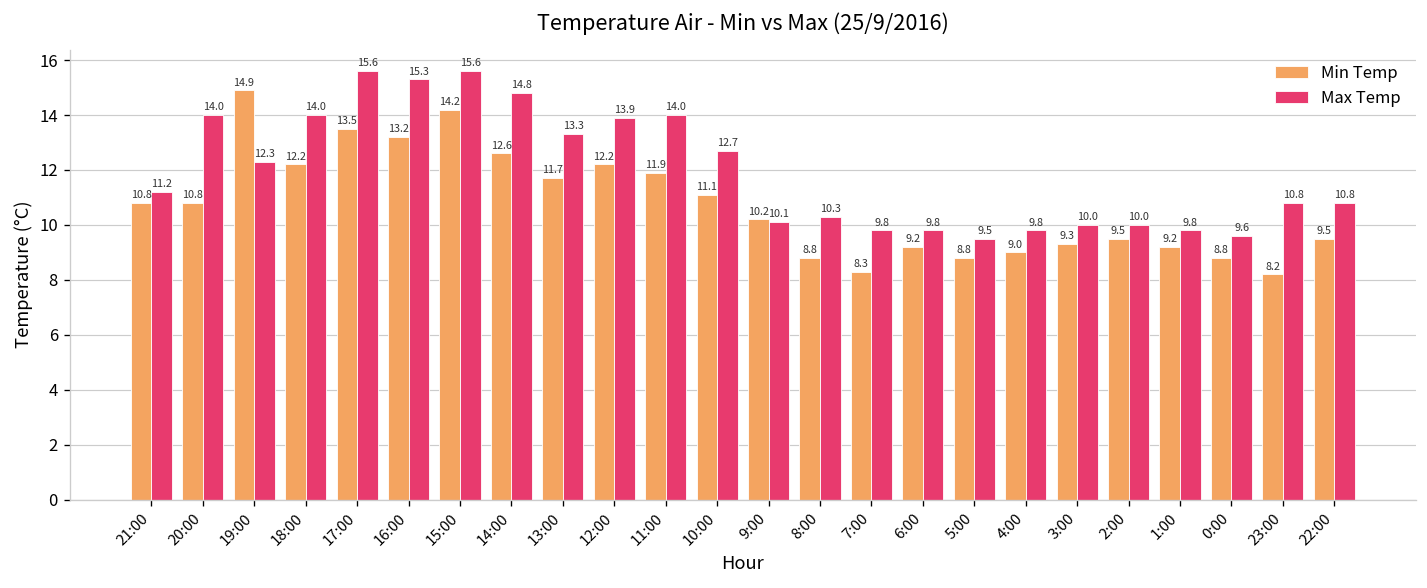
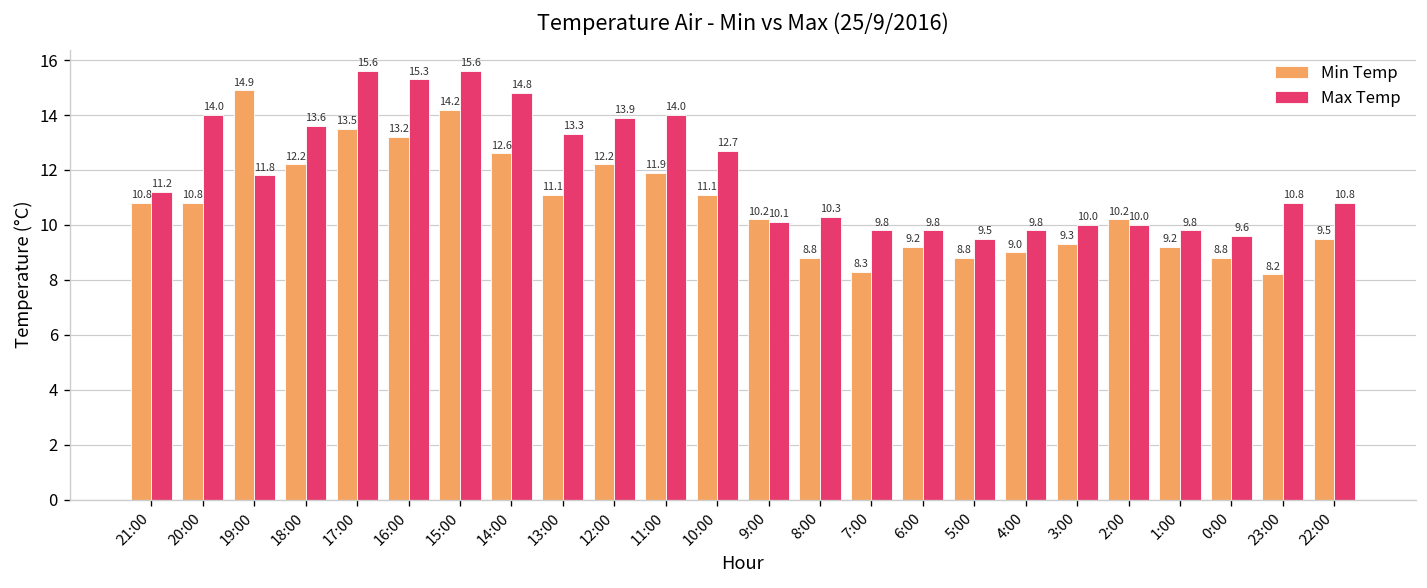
  {
    "Min Temp": {
      "21:00": 10.8,
      "20:00": 10.8,
      "19:00": 14.9,
      "18:00": 12.2,
      "17:00": 13.5,
      "16:00": 13.2,
      "15:00": 14.2,
      "14:00": 12.6,
-     "13:00": 11.7,
+     "13:00": 11.1,
      "12:00": 12.2,
      "11:00": 11.9,
      "10:00": 11.1,
      "9:00": 10.2,
      "8:00": 8.8,
      "7:00": 8.3,
      "6:00": 9.2,
      "5:00": 8.8,
      "4:00": 9.0,
      "3:00": 9.3,
-     "2:00": 9.5,
+     "2:00": 10.2,
      "1:00": 9.2,
      "0:00": 8.8,
      "23:00": 8.2,
      "22:00": 9.5
    },
    "Max Temp": {
      "21:00": 11.2,
      "20:00": 14.0,
-     "19:00": 12.3,
-     "18:00": 14.0,
+     "19:00": 11.8,
+     "18:00": 13.6,
      "17:00": 15.6,
      "16:00": 15.3,
      "15:00": 15.6,
      "14:00": 14.8,
      "13:00": 13.3,
      "12:00": 13.9,
      "11:00": 14.0,
      "10:00": 12.7,
      "9:00": 10.1,
      "8:00": 10.3,
      "7:00": 9.8,
      "6:00": 9.8,
      "5:00": 9.5,
      "4:00": 9.8,
      "3:00": 10.0,
      "2:00": 10.0,
      "1:00": 9.8,
      "0:00": 9.6,
      "23:00": 10.8,
      "22:00": 10.8
    }
  }
